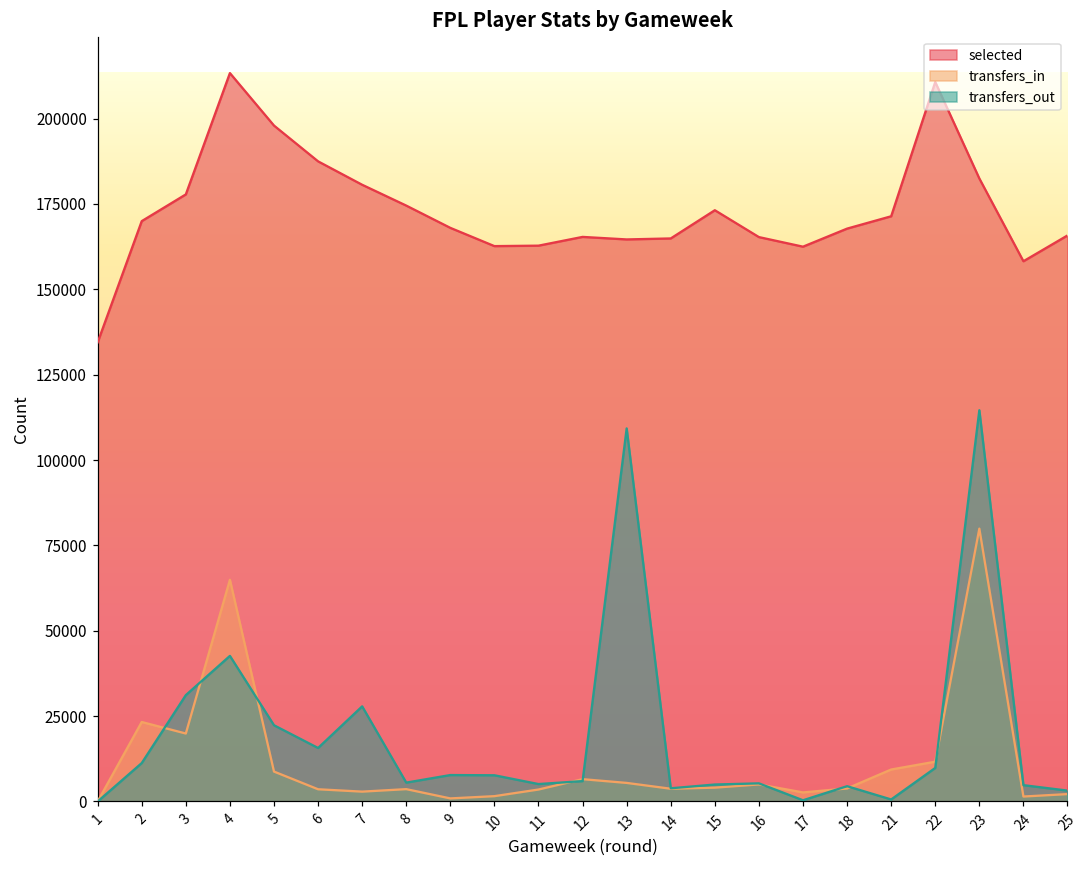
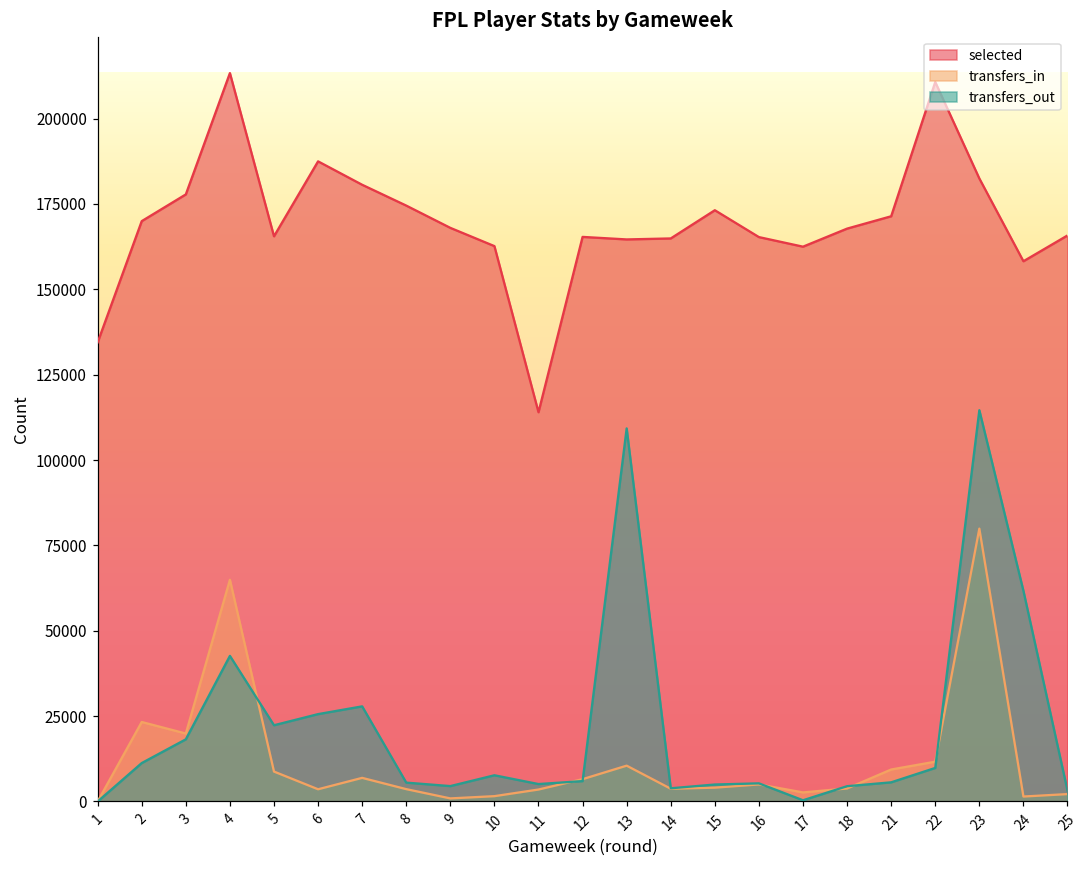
  {
    "selected": {
      "1": 134000,
      "2": 170000,
      "3": 178000,
      "4": 213000,
-     "5": 198000,
+     "5": 166000,
      "6": 187000,
      "7": 181000,
      "8": 175000,
      "9": 168000,
      "10": 163000,
-     "11": 163000,
+     "11": 114000,
      "12": 165000,
      "13": 165000,
      "14": 165000,
      "15": 173000,
      "16": 165000,
      "17": 162000,
      "18": 168000,
      "21": 171000,
      "23": 182000,
      "24": 158000,
      "25": 166000
    },
    "transfers_in": {
      "2": 23000,
      "3": 20000,
      "4": 65000,
      "5": 9000,
      "6": 4000,
-     "7": 3000,
+     "7": 7000,
      "8": 4000,
      "9": 1000,
      "10": 2000,
      "11": 4000,
-     "13": 5000,
+     "13": 10000,
      "15": 4000,
      "17": 3000,
      "21": 9000,
      "22": 12000,
      "23": 80000,
      "24": 1000,
      "25": 2000
    },
    "transfers_out": {
      "2": 11000,
-     "3": 31000,
+     "3": 18000,
      "4": 43000,
      "5": 22000,
-     "6": 16000,
+     "6": 26000,
      "7": 28000,
      "8": 6000,
-     "9": 8000,
+     "9": 5000,
      "10": 8000,
      "11": 5000,
      "13": 109000,
      "15": 5000,
      "17": 0,
-     "21": 1000,
+     "21": 6000,
      "22": 10000,
      "23": 115000,
-     "24": 5000,
+     "24": 62000,
      "25": 3000
    }
  }
